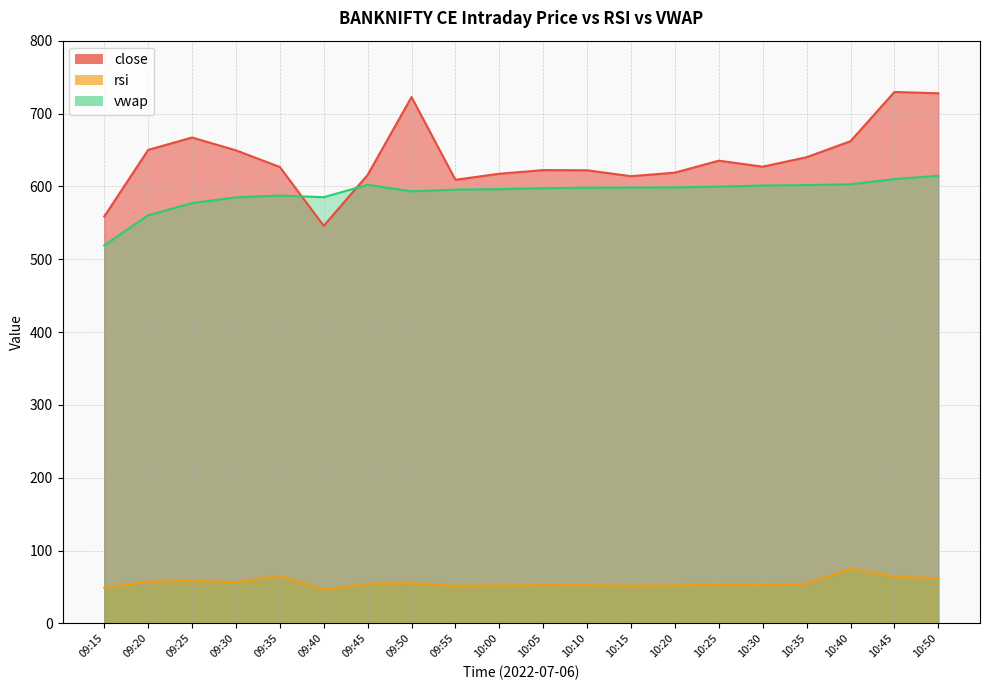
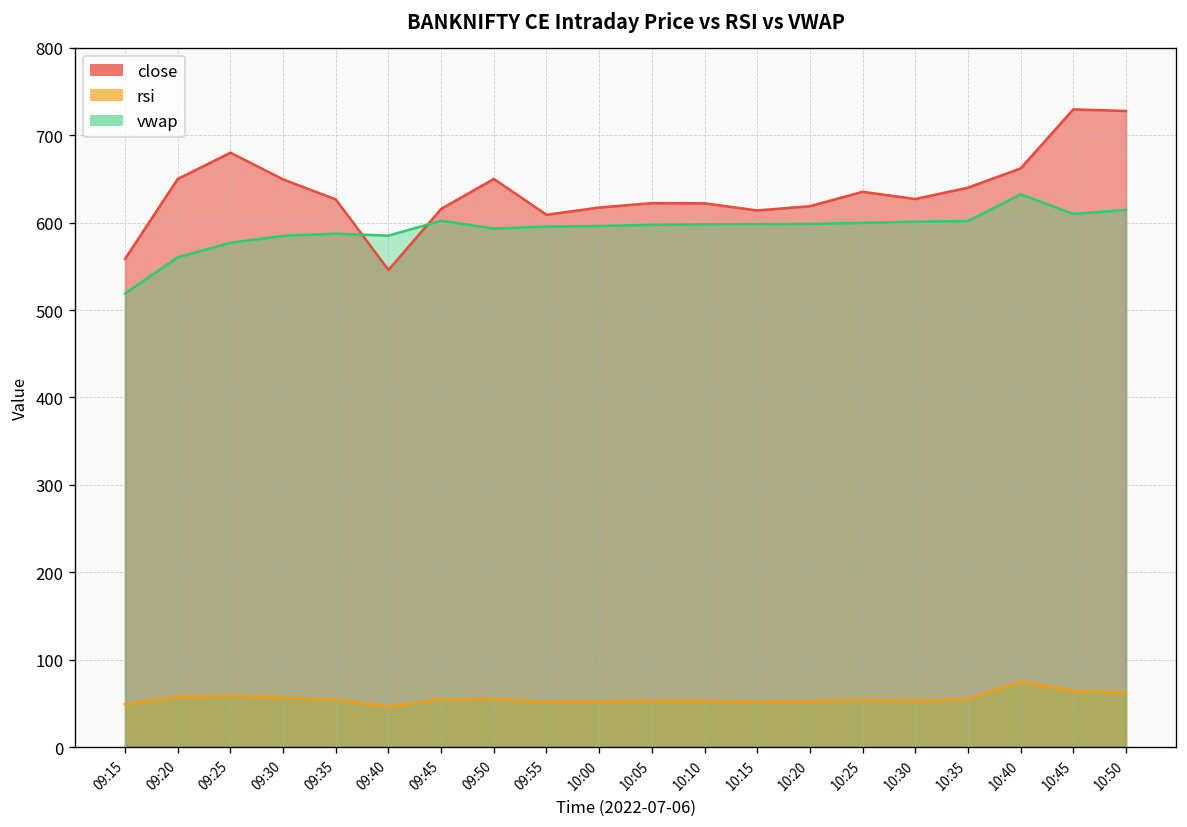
  {
    "close": {
      "09:15": 560,
      "09:20": 650,
-     "09:25": 670,
+     "09:25": 680,
      "09:30": 650,
      "09:35": 630,
      "09:40": 550,
      "09:45": 620,
-     "09:50": 720,
+     "09:50": 650,
      "09:55": 610,
      "10:00": 620,
      "10:05": 620,
      "10:10": 620,
      "10:15": 610,
      "10:20": 620,
      "10:25": 640,
      "10:30": 630,
      "10:35": 640,
      "10:40": 660,
      "10:45": 730,
      "10:50": 730
    },
    "rsi": {
      "09:15": 50,
      "09:20": 60,
      "09:25": 60,
      "09:30": 60,
-     "09:35": 70,
+     "09:35": 50,
      "09:40": 50,
      "09:45": 50,
      "09:50": 60,
      "09:55": 50,
      "10:00": 50,
      "10:05": 50,
      "10:10": 50,
      "10:15": 50,
      "10:20": 50,
      "10:25": 50,
      "10:30": 50,
      "10:35": 50,
      "10:40": 70,
      "10:45": 60,
      "10:50": 60
    },
    "vwap": {
      "09:15": 520,
      "09:20": 560,
      "09:25": 580,
      "09:30": 580,
      "09:35": 590,
      "09:40": 590,
      "09:45": 600,
      "09:50": 590,
      "09:55": 600,
      "10:00": 600,
      "10:05": 600,
      "10:10": 600,
      "10:15": 600,
      "10:20": 600,
      "10:25": 600,
      "10:30": 600,
      "10:35": 600,
-     "10:40": 600,
+     "10:40": 630,
      "10:45": 610,
      "10:50": 610
    }
  }
